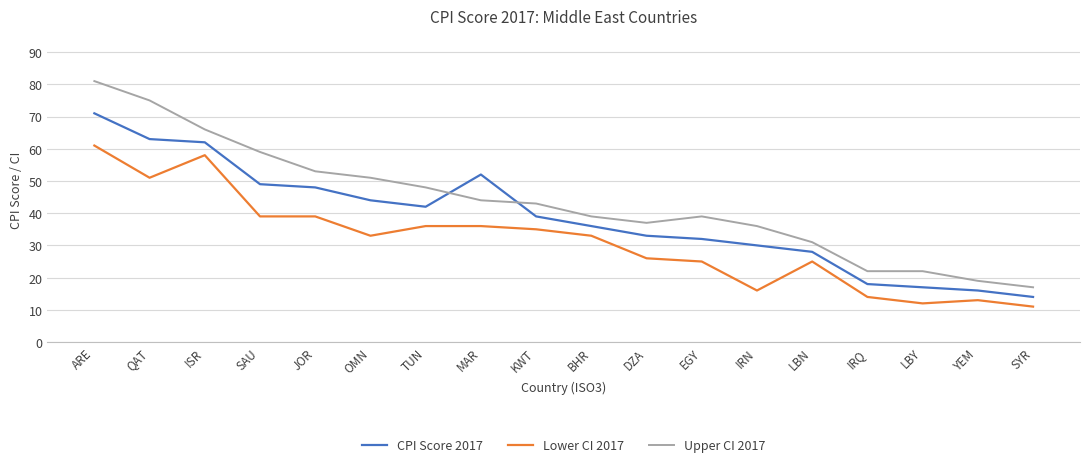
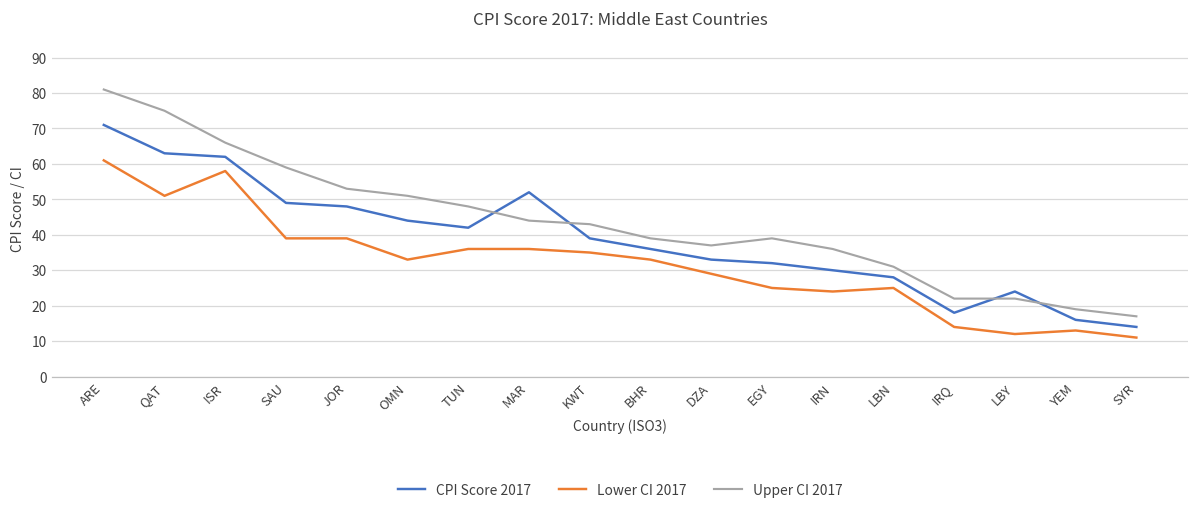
  {
    "CPI Score 2017": {
      "ARE": 71,
      "QAT": 63,
      "ISR": 62,
      "SAU": 49,
      "JOR": 48,
      "OMN": 44,
      "TUN": 42,
      "MAR": 52,
      "KWT": 39,
      "BHR": 36,
      "DZA": 33,
      "EGY": 32,
      "IRN": 30,
      "LBN": 28,
      "IRQ": 18,
-     "LBY": 17,
+     "LBY": 24,
      "YEM": 16,
      "SYR": 14
    },
    "Lower CI 2017": {
      "ARE": 61,
      "QAT": 51,
      "ISR": 58,
      "SAU": 39,
      "JOR": 39,
      "OMN": 33,
      "TUN": 36,
      "MAR": 36,
      "KWT": 35,
      "BHR": 33,
-     "DZA": 26,
+     "DZA": 29,
      "EGY": 25,
-     "IRN": 16,
+     "IRN": 24,
      "LBN": 25,
      "IRQ": 14,
      "LBY": 12,
      "YEM": 13,
      "SYR": 11
    },
    "Upper CI 2017": {
      "ARE": 81,
      "QAT": 75,
      "ISR": 66,
      "SAU": 59,
      "JOR": 53,
      "OMN": 51,
      "TUN": 48,
      "MAR": 44,
      "KWT": 43,
      "BHR": 39,
      "DZA": 37,
      "EGY": 39,
      "IRN": 36,
      "LBN": 31,
      "IRQ": 22,
      "LBY": 22,
      "YEM": 19,
      "SYR": 17
    }
  }
